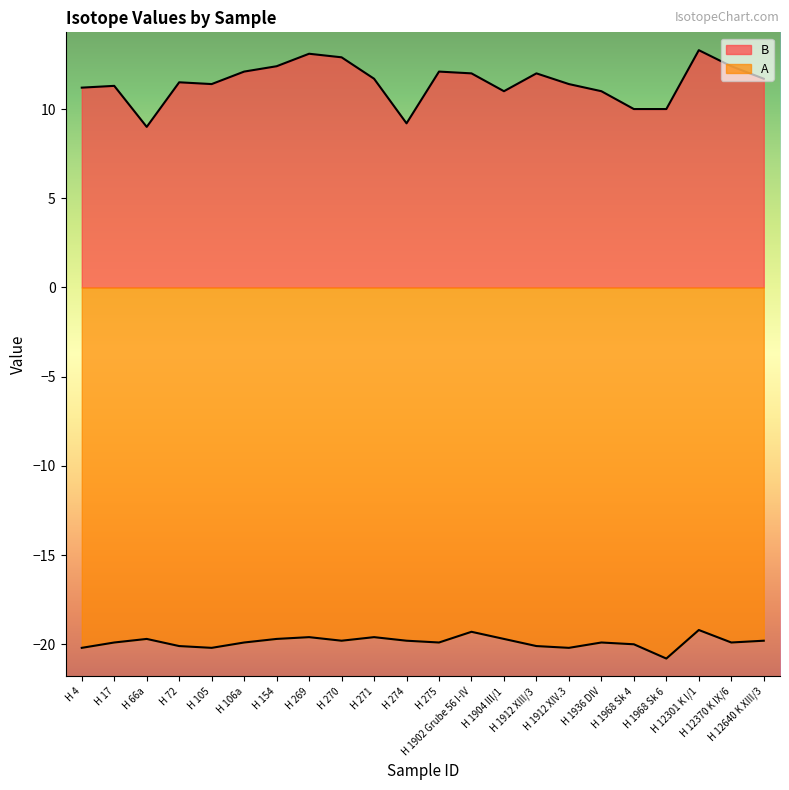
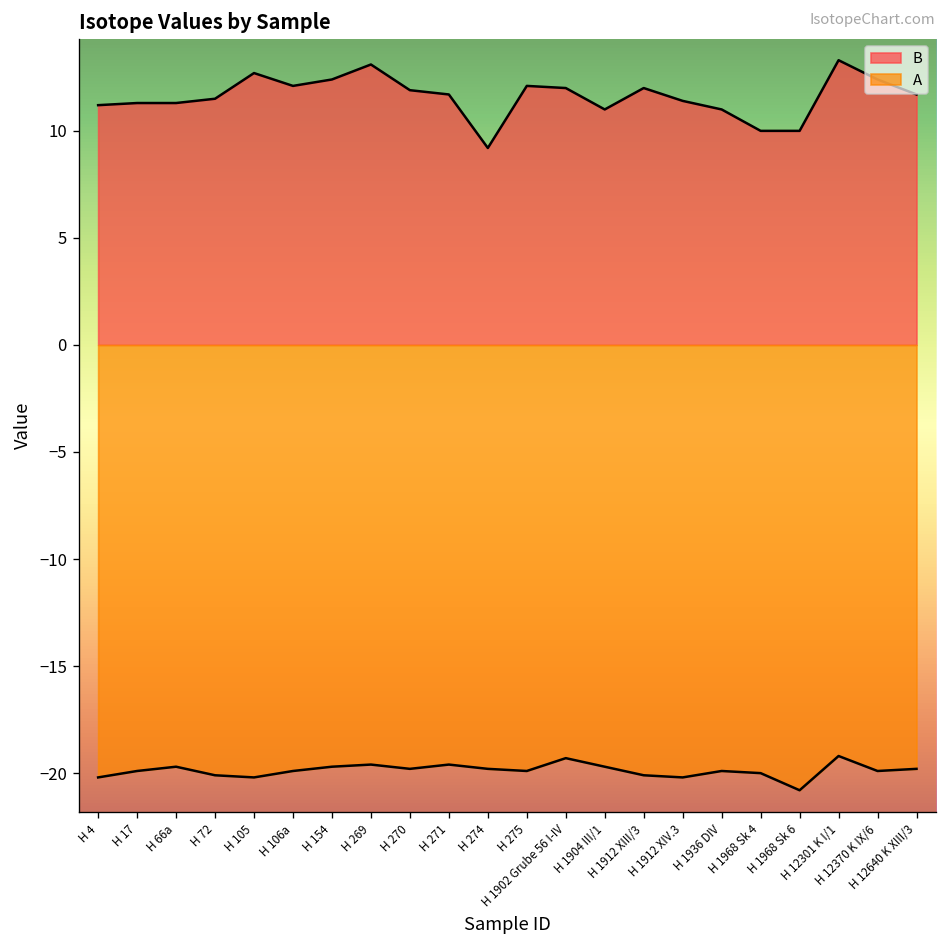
  {
    "B": {
      "H 4": 11.2,
      "H 17": 11.3,
-     "H 66a": 9.0,
+     "H 66a": 11.3,
      "H 72": 11.5,
-     "H 105": 11.4,
+     "H 105": 12.7,
      "H 106a": 12.1,
      "H 154": 12.4,
      "H 269": 13.1,
-     "H 270": 12.9,
+     "H 270": 11.9,
      "H 271": 11.7,
      "H 274": 9.2,
      "H 275": 12.1,
      "H 1902 Grube 56 I-IV": 12.0,
      "H 1904 III/1": 11.0,
      "H 1912 XIII/3": 12.0,
      "H 1912 XIV.3": 11.4,
      "H 1936 DIV": 11.0,
      "H 1968 Sk 4": 10.0,
      "H 1968 Sk 6": 10.0,
      "H 12301 K I/1": 13.3
    }
  }
